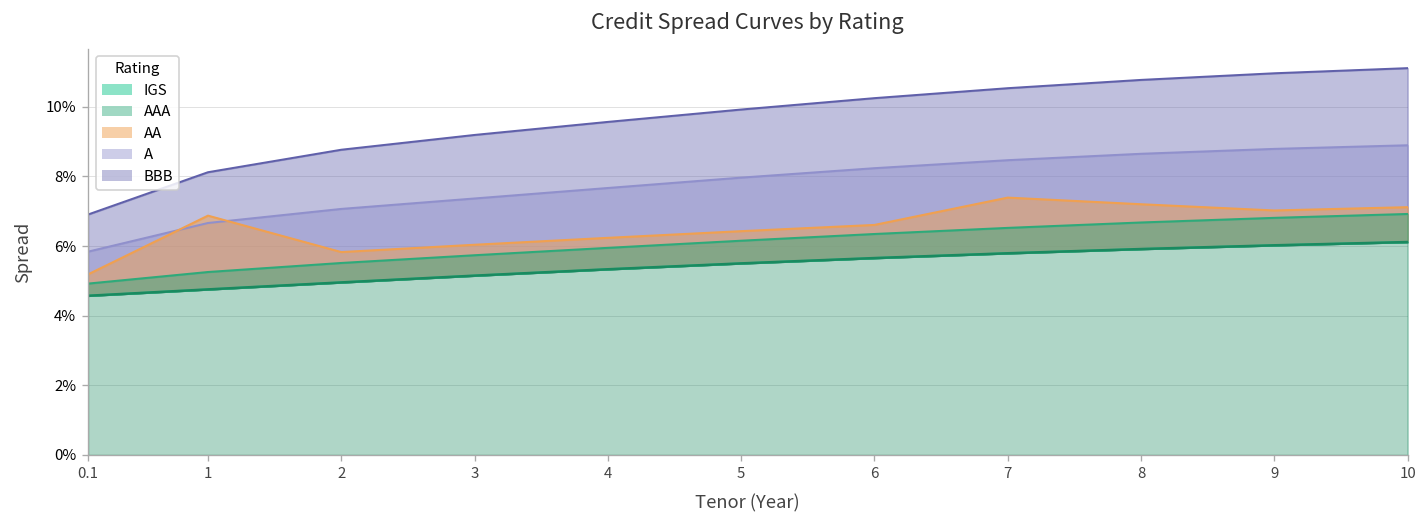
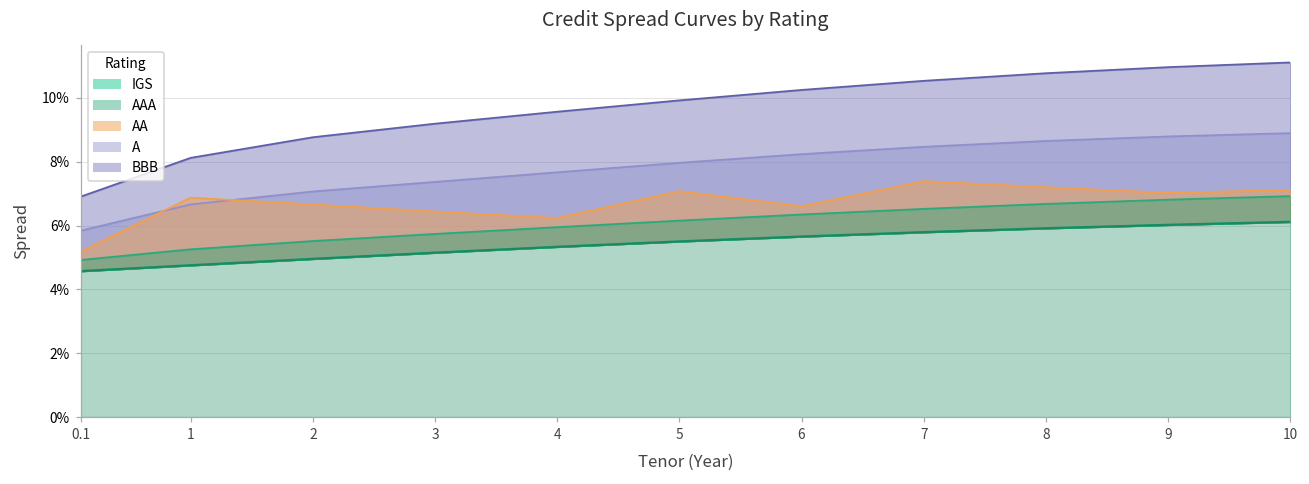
  {
    "AA": {
      "0.1": "5.2%",
      "1": "6.9%",
-     "2": "5.8%",
-     "3": "6.0%",
+     "2": "6.7%",
+     "3": "6.4%",
      "4": "6.2%",
-     "5": "6.4%",
+     "5": "7.1%",
      "6": "6.6%",
      "7": "7.4%",
      "8": "7.2%",
      "9": "7.0%",
      "10": "7.1%"
    }
  }
